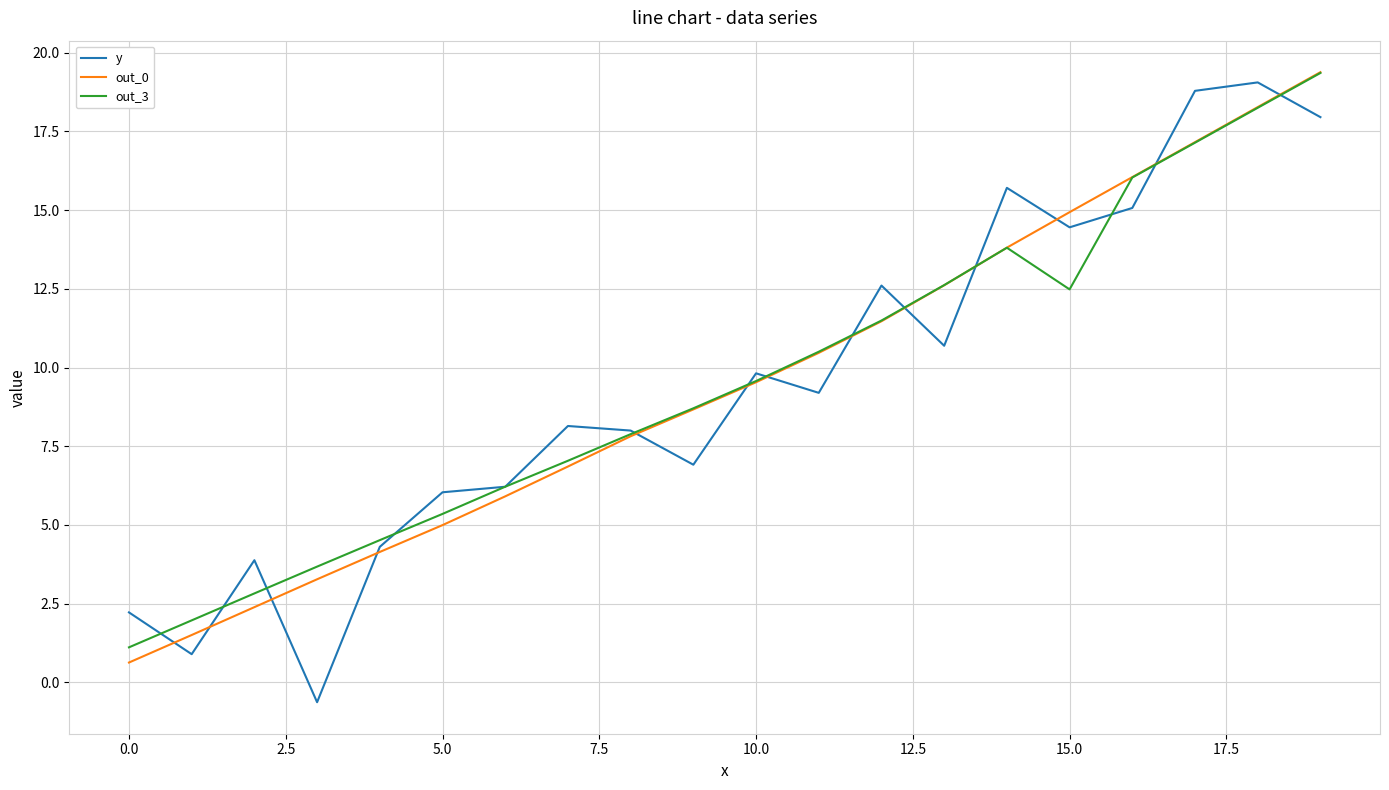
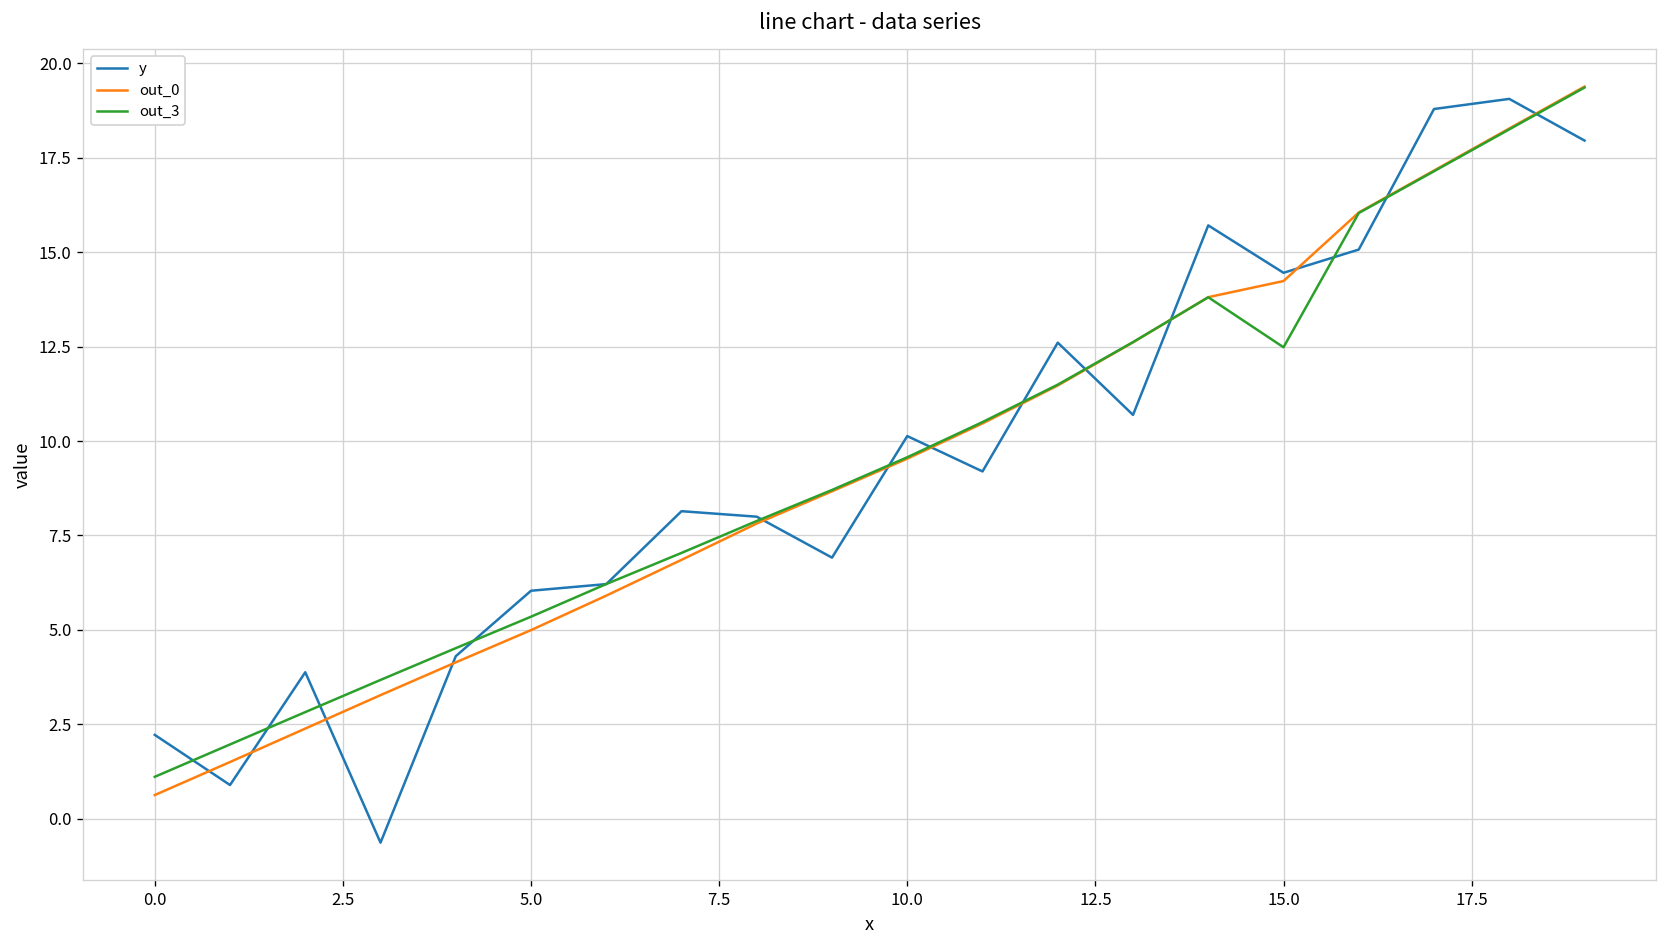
  {
    "y": {
      "0.0": 2.2,
      "5.0": 6.0,
-     "10.0": 9.8,
+     "10.0": 10.1,
      "15.0": 14.5
    },
    "out_0": {
      "0.0": 0.6,
      "5.0": 5.0,
-     "15.0": 14.9
+     "15.0": 14.2
    },
    "out_3": {
      "0.0": 1.1,
      "5.0": 5.3,
      "15.0": 12.5
    }
  }
